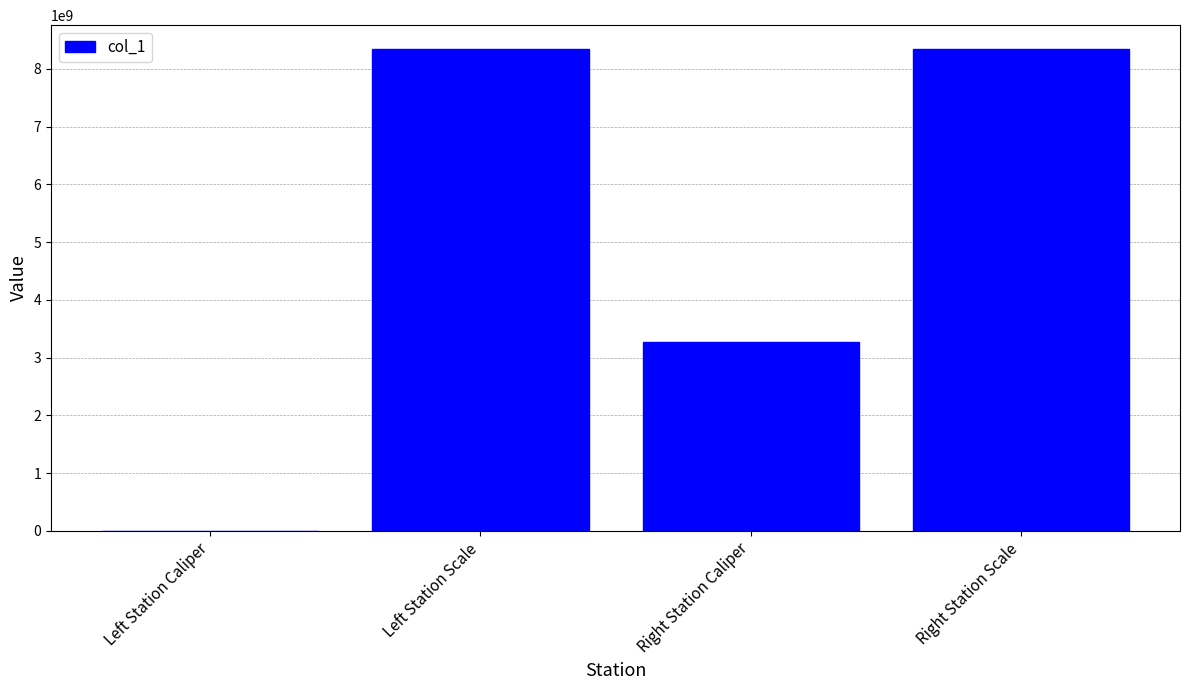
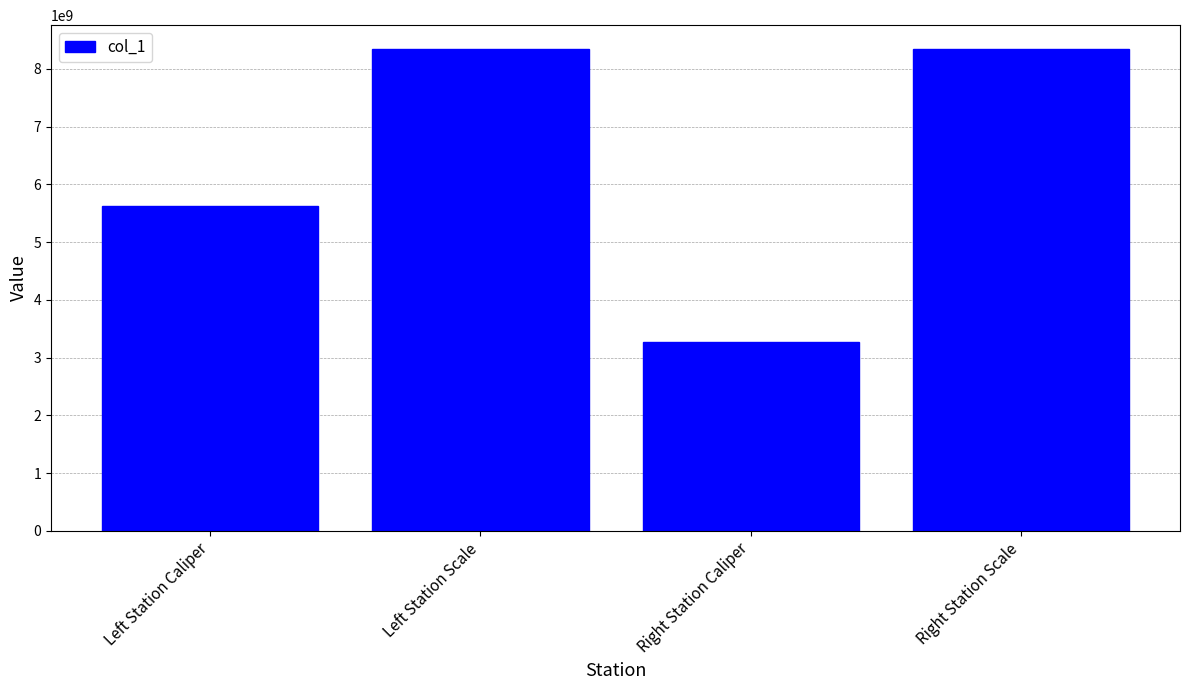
  {
-   "Left Station Caliper": 0,
+   "Left Station Caliper": 5600000000,
    "Left Station Scale": 8300000000,
    "Right Station Caliper": 3300000000,
    "Right Station Scale": 8300000000
  }
